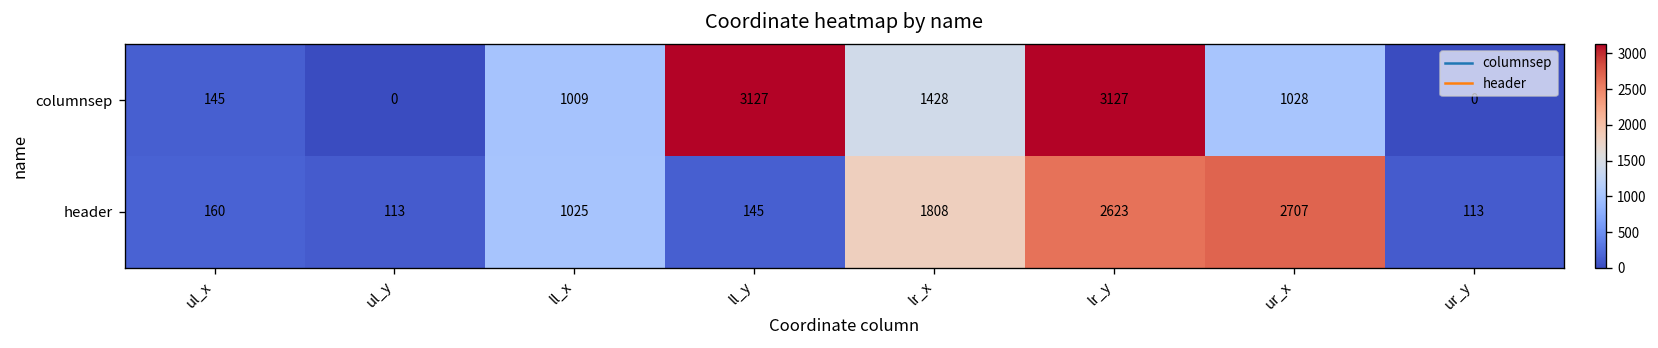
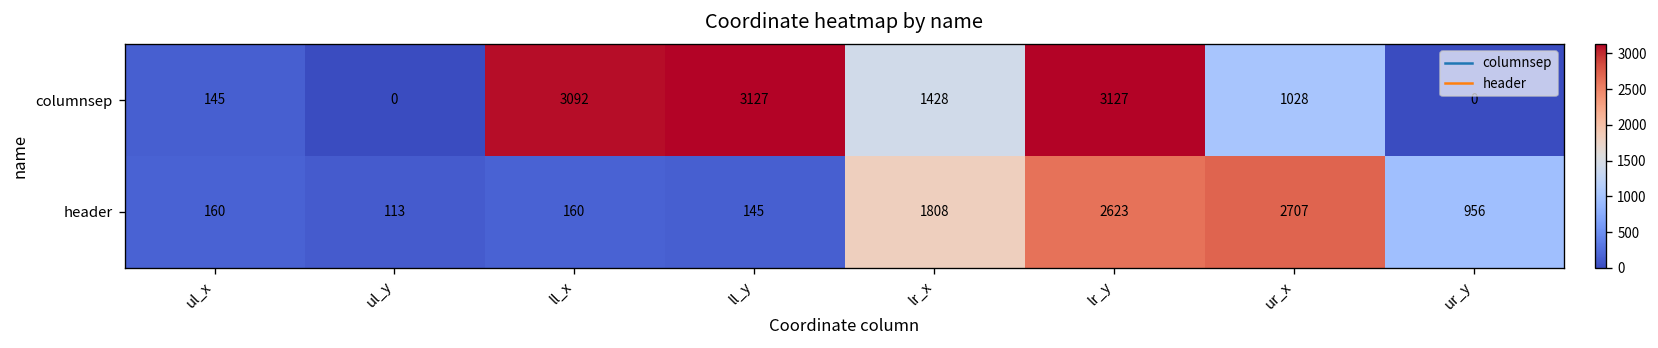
  {
    "columnsep": {
      "ul_x": 145,
      "ul_y": 0,
-     "ll_x": 1009,
+     "ll_x": 3092,
      "ll_y": 3127,
      "lr_x": 1428,
      "lr_y": 3127,
      "ur_x": 1028,
      "ur_y": 0
    },
    "header": {
      "ul_x": 160,
      "ul_y": 113,
-     "ll_x": 1025,
+     "ll_x": 160,
      "ll_y": 145,
      "lr_x": 1808,
      "lr_y": 2623,
      "ur_x": 2707,
-     "ur_y": 113
+     "ur_y": 956
    }
  }
